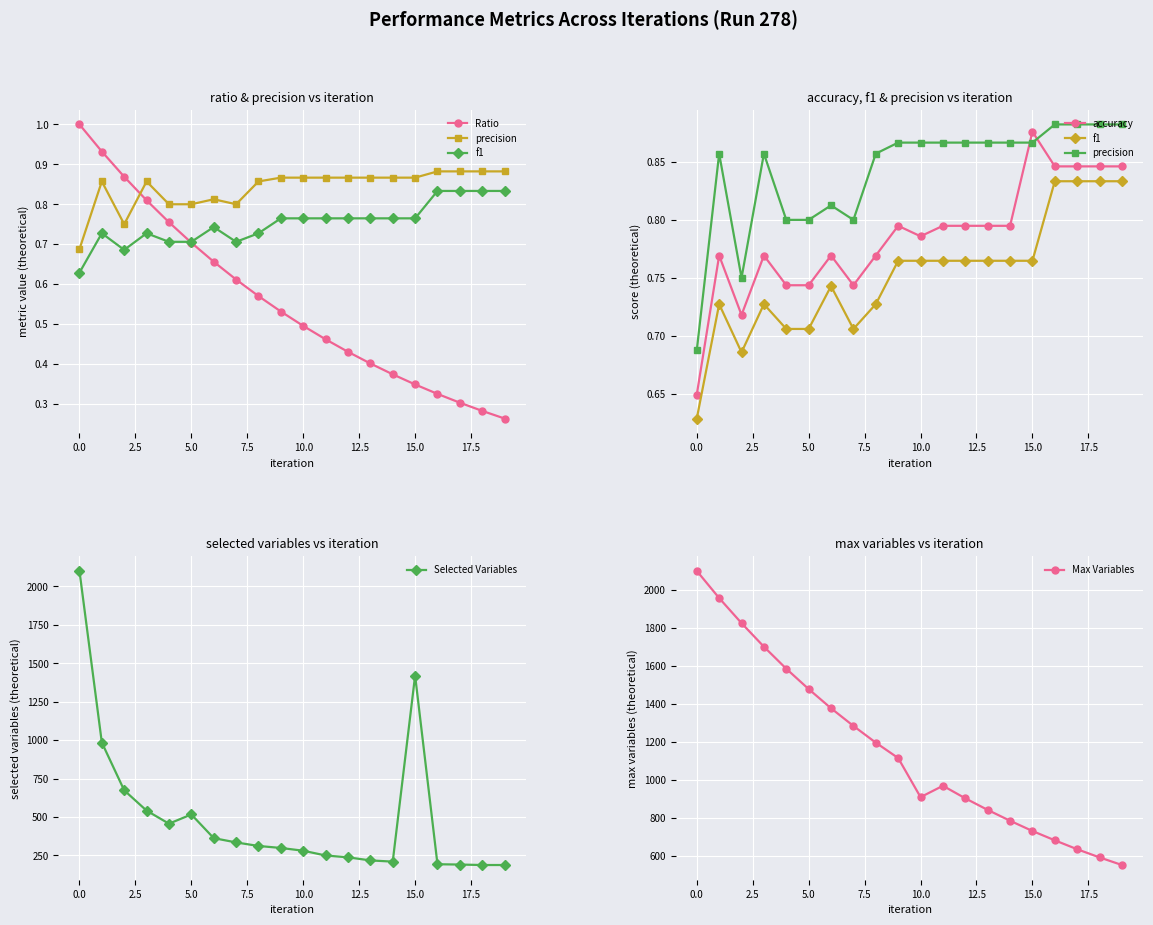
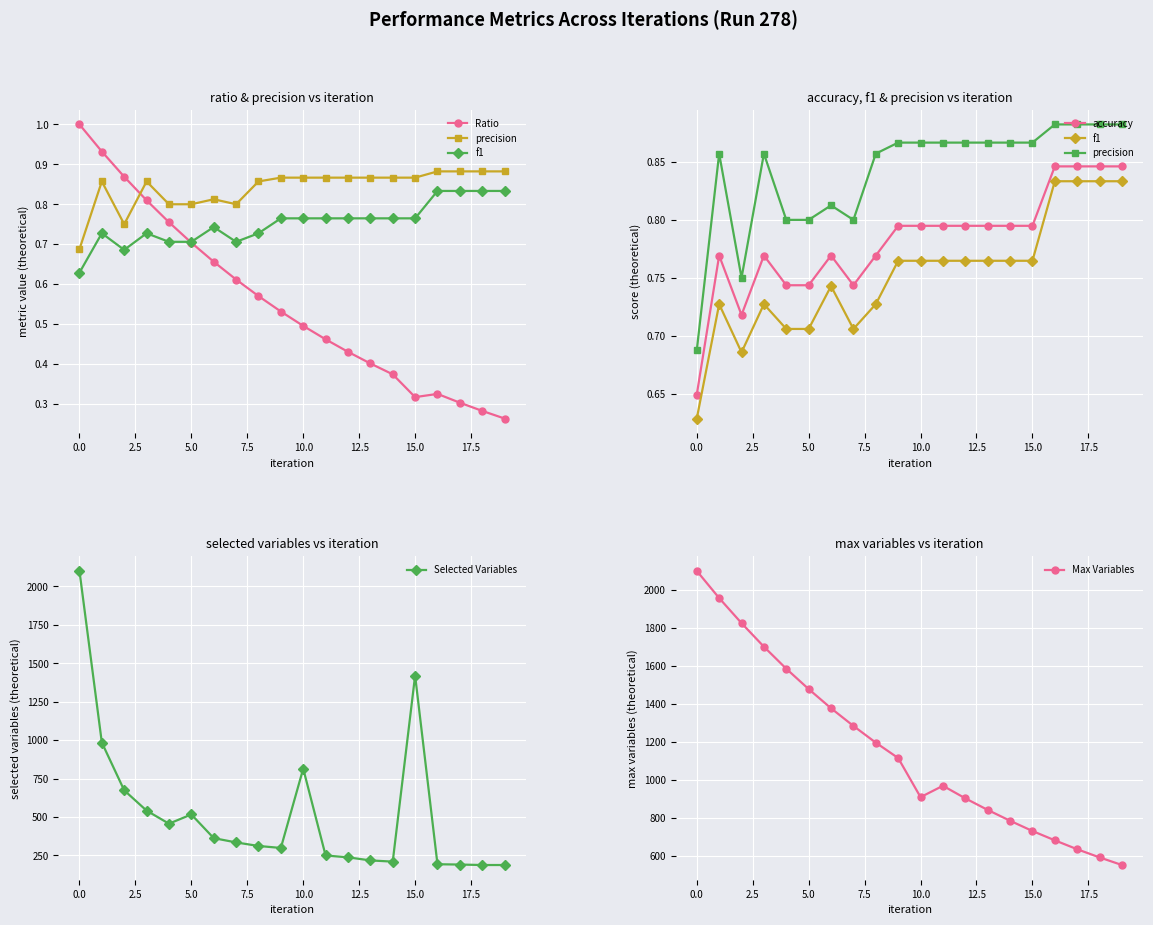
  {
    "ratio & precision vs iteration": {
      "Ratio": {
        "0.0": 1.00,
        "10.0": 0.50,
-       "15.0": 0.35
+       "15.0": 0.32
      }
    },
    "accuracy, f1 & precision vs iteration": {
      "accuracy": {
        "0.0": 0.649,
        "5.0": 0.744,
-       "10.0": 0.786,
-       "15.0": 0.876
+       "10.0": 0.795,
+       "15.0": 0.795
      },
      "f1": {
        "0.0": 0.629,
        "5.0": 0.706,
        "10.0": 0.765,
        "15.0": 0.765
      },
      "precision": {
        "0.0": 0.688,
        "5.0": 0.800,
        "10.0": 0.867,
        "15.0": 0.867
      }
    },
    "selected variables vs iteration": {
      "0.0": 2100,
      "5.0": 520,
-     "10.0": 280,
+     "10.0": 810,
      "15.0": 1420
    },
    "max variables vs iteration": {
      "0.0": 2100,
      "5.0": 1480,
      "10.0": 910,
      "15.0": 730
    }
  }
